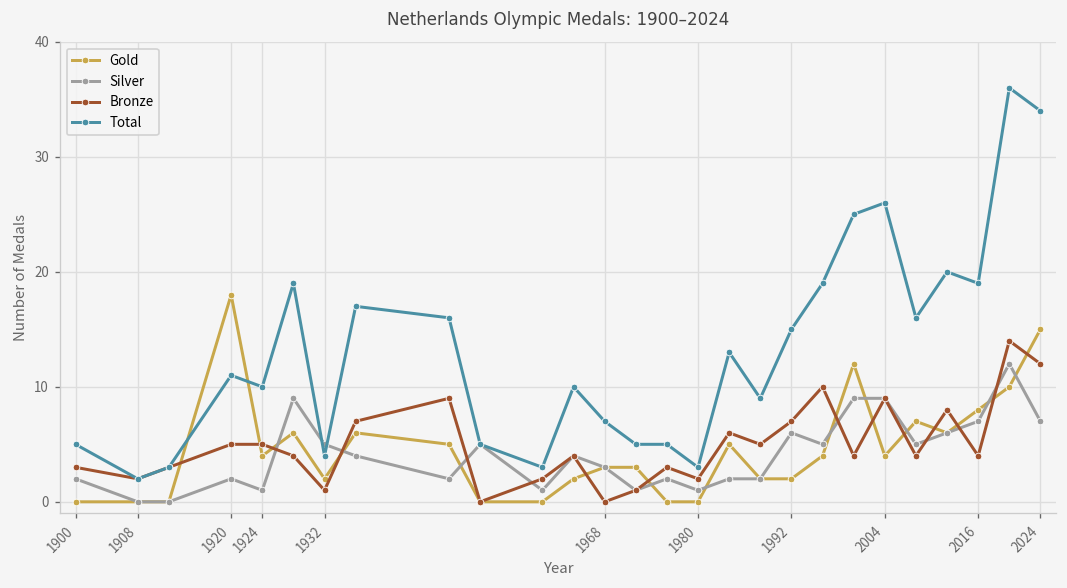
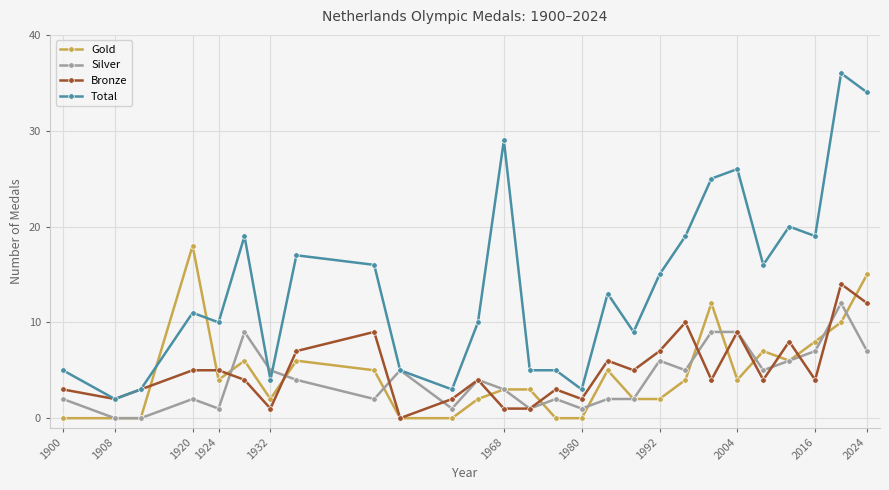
  {
    "Gold": {
      "1900": 0,
      "1920": 18,
      "1924": 4,
      "1932": 2,
      "1980": 0,
      "1992": 2,
      "2004": 4,
      "2016": 8,
      "2024": 15
    },
    "Silver": {
      "1900": 2,
      "1920": 2,
      "1924": 1,
      "1932": 5,
      "1980": 1,
      "1992": 6,
      "2016": 7,
      "2024": 7
    },
    "Bronze": {
      "1900": 3,
      "1920": 5,
      "1924": 5,
      "1932": 1,
-     "1968": 0,
+     "1968": 1,
      "1980": 2,
      "1992": 7,
      "2016": 4,
      "2024": 12
    },
    "Total": {
      "1900": 5,
      "1920": 11,
      "1924": 10,
      "1932": 4,
-     "1968": 7,
+     "1968": 29,
      "1980": 3,
      "1992": 15,
      "2004": 26,
      "2016": 19,
      "2024": 34
    }
  }
